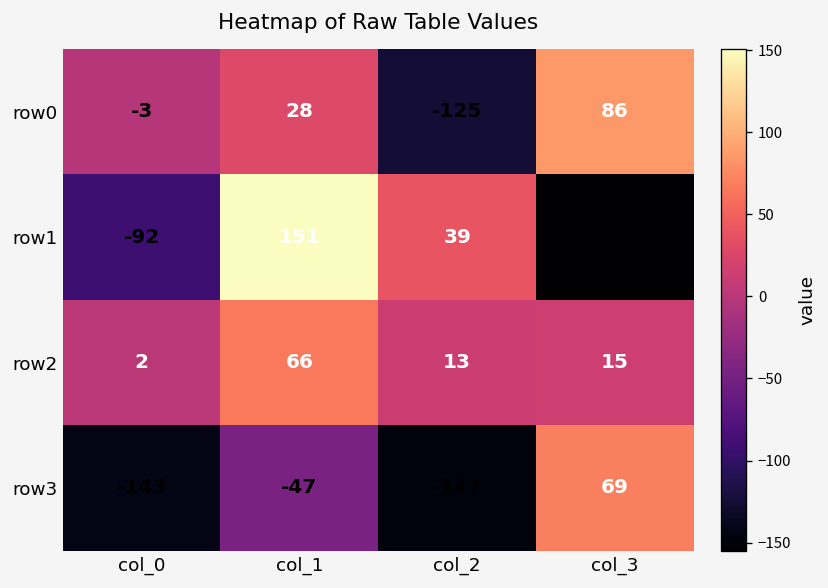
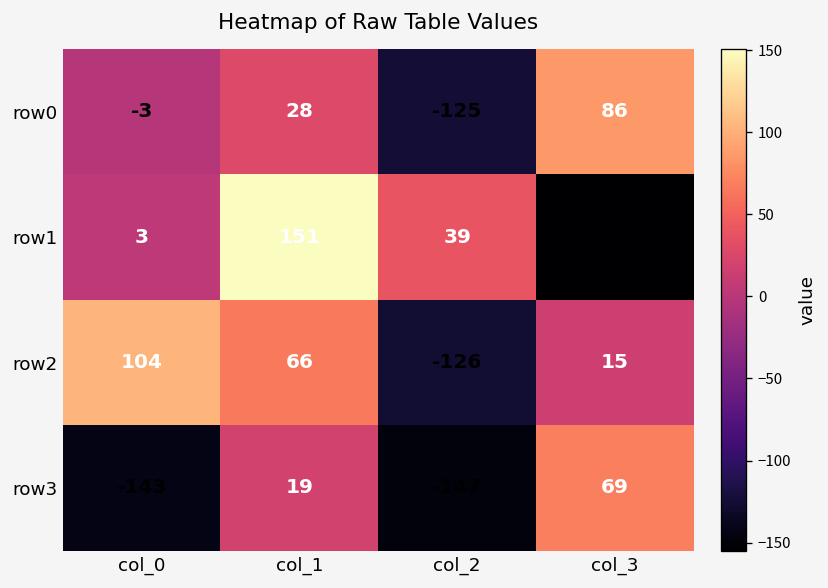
  {
    "row0": {
      "col_0": -3,
      "col_1": 28,
      "col_2": -125,
      "col_3": 86
    },
    "row1": {
-     "col_0": -92,
+     "col_0": 3,
      "col_1": 151,
      "col_2": 39
    },
    "row2": {
-     "col_0": 2,
+     "col_0": 104,
      "col_1": 66,
-     "col_2": 13,
+     "col_2": -126,
      "col_3": 15
    },
    "row3": {
-     "col_1": -47,
+     "col_1": 19,
      "col_3": 69
    }
  }
